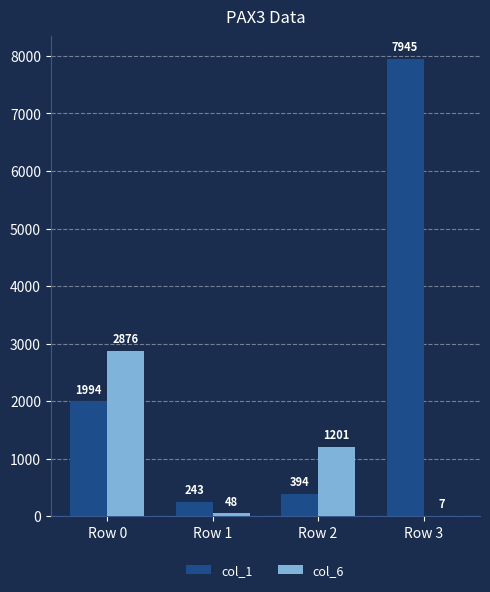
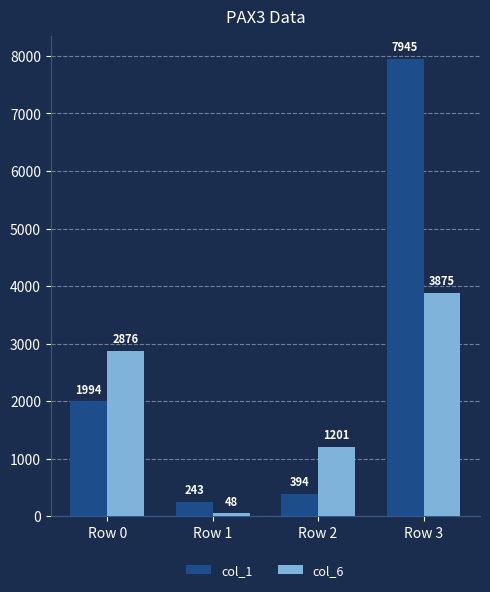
  {
    "col_1": {
      "Row 0": 1994,
      "Row 1": 243,
      "Row 2": 394,
      "Row 3": 7945
    },
    "col_6": {
      "Row 0": 2876,
      "Row 1": 48,
      "Row 2": 1201,
-     "Row 3": 7
+     "Row 3": 3875
    }
  }
